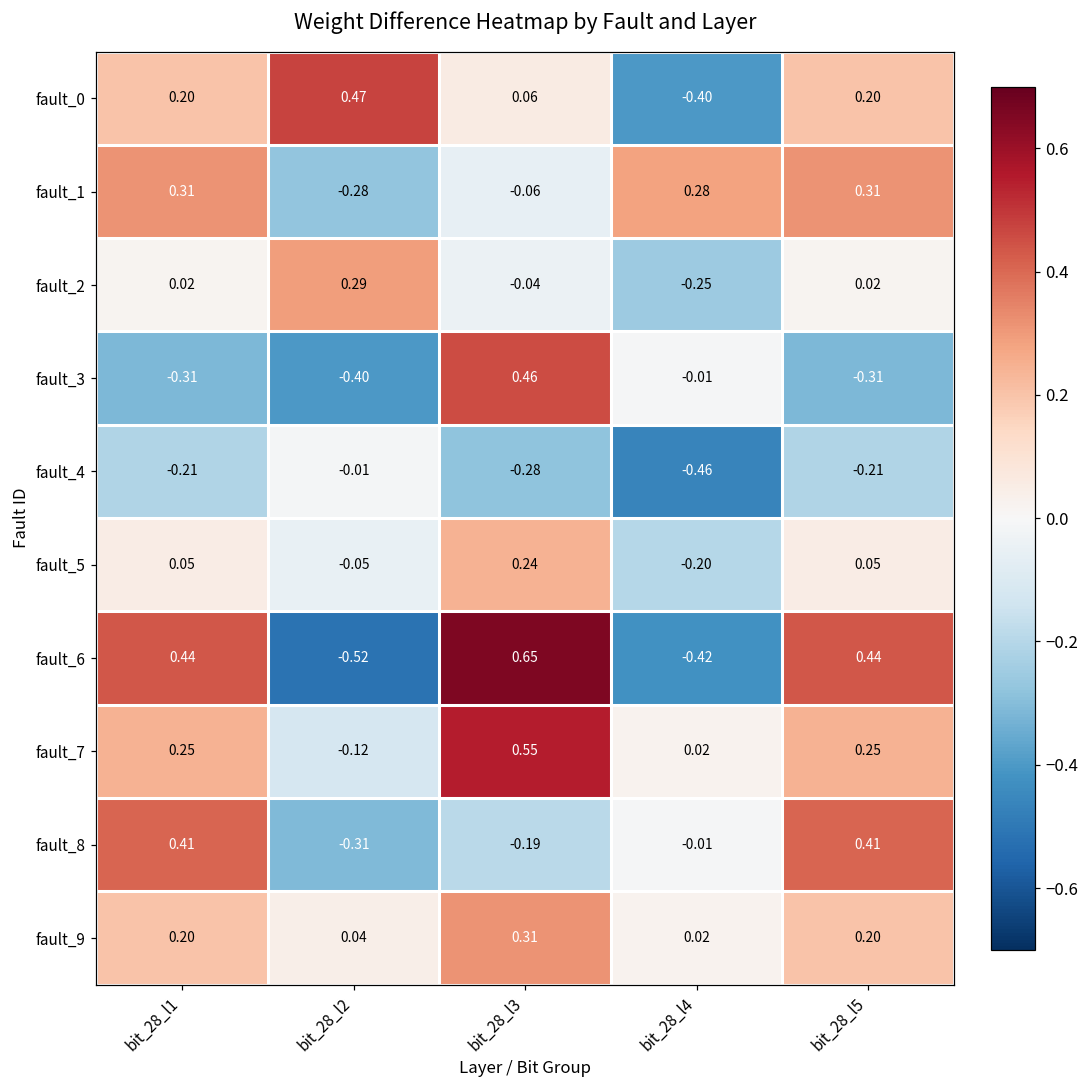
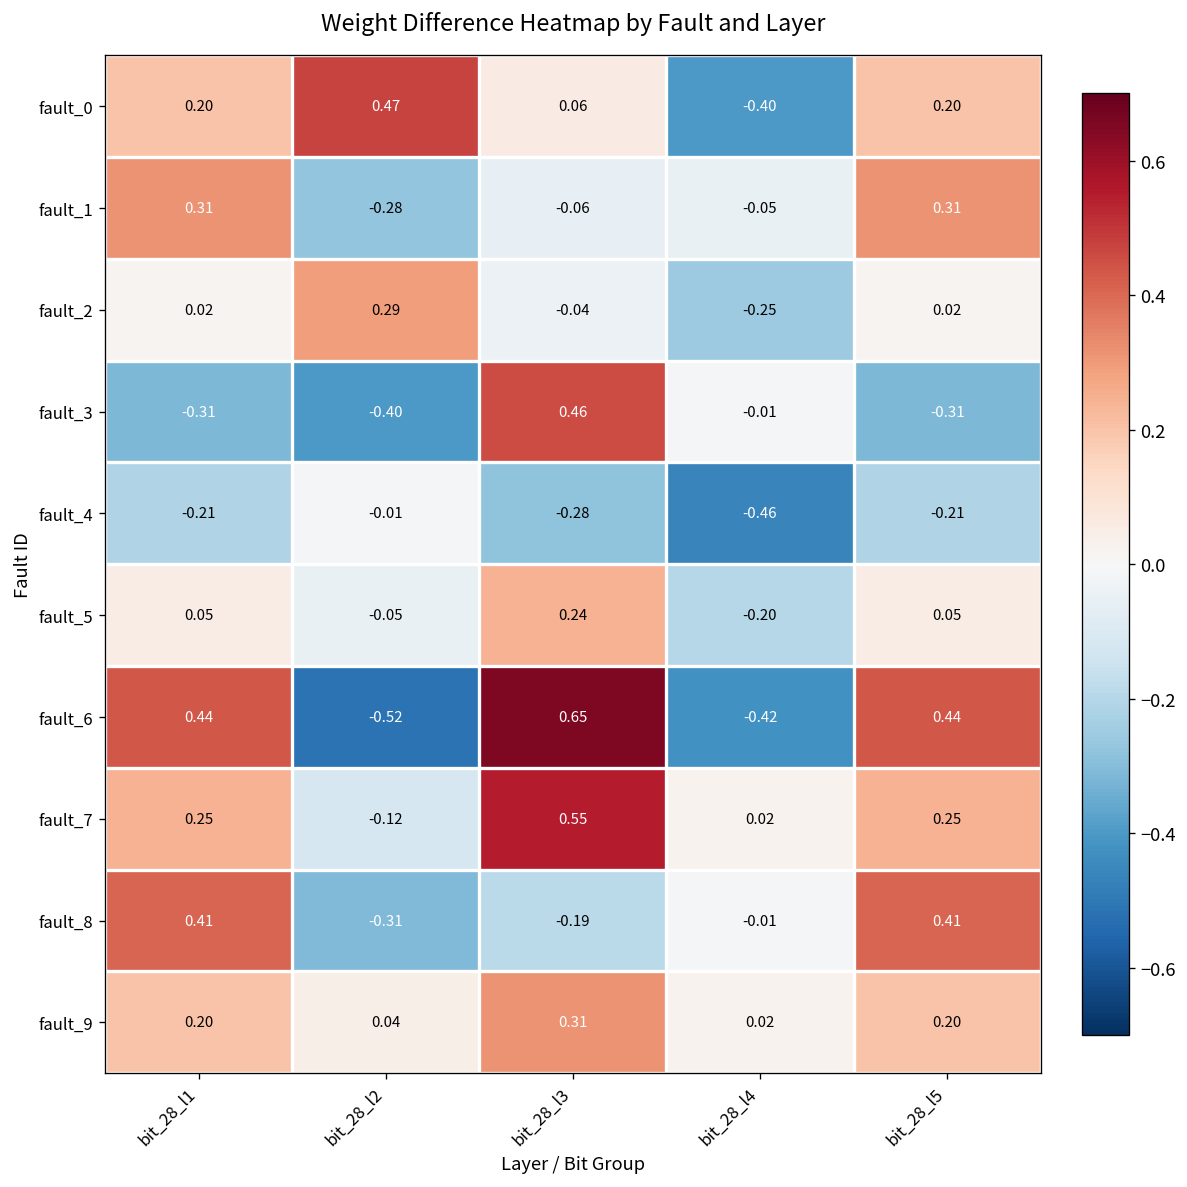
  {
    "fault_0": {
      "bit_28_l1": 0.20,
      "bit_28_l2": 0.47,
      "bit_28_l3": 0.06,
      "bit_28_l4": -0.40,
      "bit_28_l5": 0.20
    },
    "fault_1": {
      "bit_28_l1": 0.31,
      "bit_28_l2": -0.28,
      "bit_28_l3": -0.06,
-     "bit_28_l4": 0.28,
+     "bit_28_l4": -0.05,
      "bit_28_l5": 0.31
    },
    "fault_2": {
      "bit_28_l1": 0.02,
      "bit_28_l2": 0.29,
      "bit_28_l3": -0.04,
      "bit_28_l4": -0.25,
      "bit_28_l5": 0.02
    },
    "fault_3": {
      "bit_28_l1": -0.31,
      "bit_28_l2": -0.40,
      "bit_28_l3": 0.46,
      "bit_28_l4": -0.01,
      "bit_28_l5": -0.31
    },
    "fault_4": {
      "bit_28_l1": -0.21,
      "bit_28_l2": -0.01,
      "bit_28_l3": -0.28,
      "bit_28_l4": -0.46,
      "bit_28_l5": -0.21
    },
    "fault_5": {
      "bit_28_l1": 0.05,
      "bit_28_l2": -0.05,
      "bit_28_l3": 0.24,
      "bit_28_l4": -0.20,
      "bit_28_l5": 0.05
    },
    "fault_6": {
      "bit_28_l1": 0.44,
      "bit_28_l2": -0.52,
      "bit_28_l3": 0.65,
      "bit_28_l4": -0.42,
      "bit_28_l5": 0.44
    },
    "fault_7": {
      "bit_28_l1": 0.25,
      "bit_28_l2": -0.12,
      "bit_28_l3": 0.55,
      "bit_28_l4": 0.02,
      "bit_28_l5": 0.25
    },
    "fault_8": {
      "bit_28_l1": 0.41,
      "bit_28_l2": -0.31,
      "bit_28_l3": -0.19,
      "bit_28_l4": -0.01,
      "bit_28_l5": 0.41
    },
    "fault_9": {
      "bit_28_l1": 0.20,
      "bit_28_l2": 0.04,
      "bit_28_l3": 0.31,
      "bit_28_l4": 0.02,
      "bit_28_l5": 0.20
    }
  }
